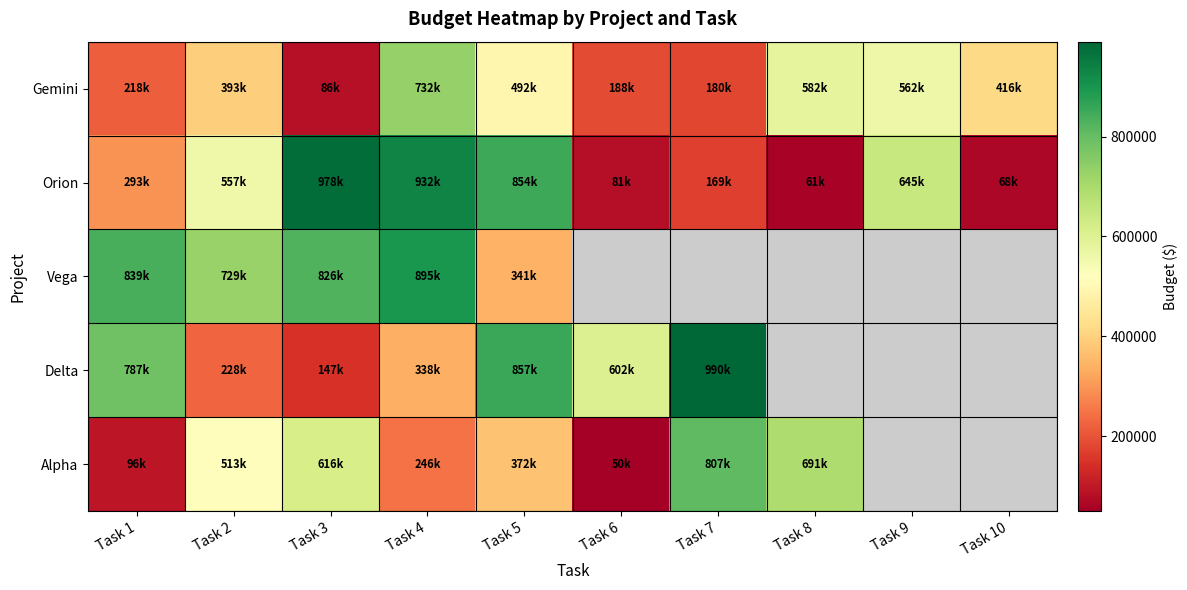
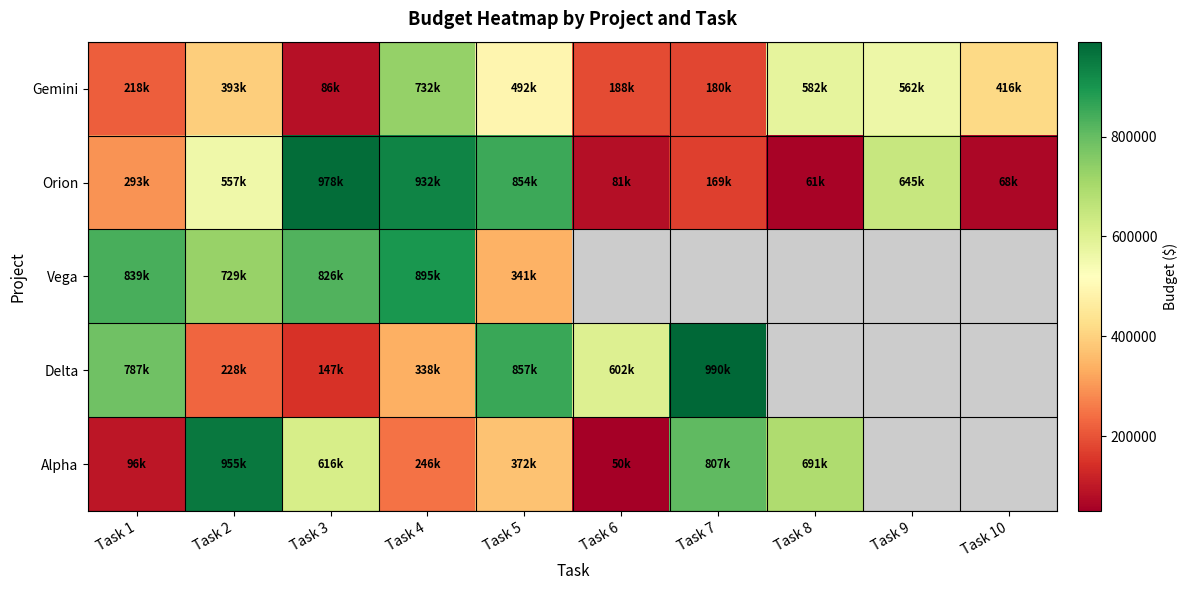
  {
    "Gemini": {
      "Task 1": "218k",
      "Task 2": "393k",
      "Task 3": "86k",
      "Task 4": "732k",
      "Task 5": "492k",
      "Task 6": "188k",
      "Task 7": "180k",
      "Task 8": "582k",
      "Task 9": "562k",
      "Task 10": "416k"
    },
    "Orion": {
      "Task 1": "293k",
      "Task 2": "557k",
      "Task 3": "978k",
      "Task 4": "932k",
      "Task 5": "854k",
      "Task 6": "81k",
      "Task 7": "169k",
      "Task 8": "61k",
      "Task 9": "645k",
      "Task 10": "68k"
    },
    "Vega": {
      "Task 1": "839k",
      "Task 2": "729k",
      "Task 3": "826k",
      "Task 4": "895k",
      "Task 5": "341k"
    },
    "Delta": {
      "Task 1": "787k",
      "Task 2": "228k",
      "Task 3": "147k",
      "Task 4": "338k",
      "Task 5": "857k",
      "Task 6": "602k",
      "Task 7": "990k"
    },
    "Alpha": {
      "Task 1": "96k",
-     "Task 2": "513k",
+     "Task 2": "955k",
      "Task 3": "616k",
      "Task 4": "246k",
      "Task 5": "372k",
      "Task 6": "50k",
      "Task 7": "807k",
      "Task 8": "691k"
    }
  }
